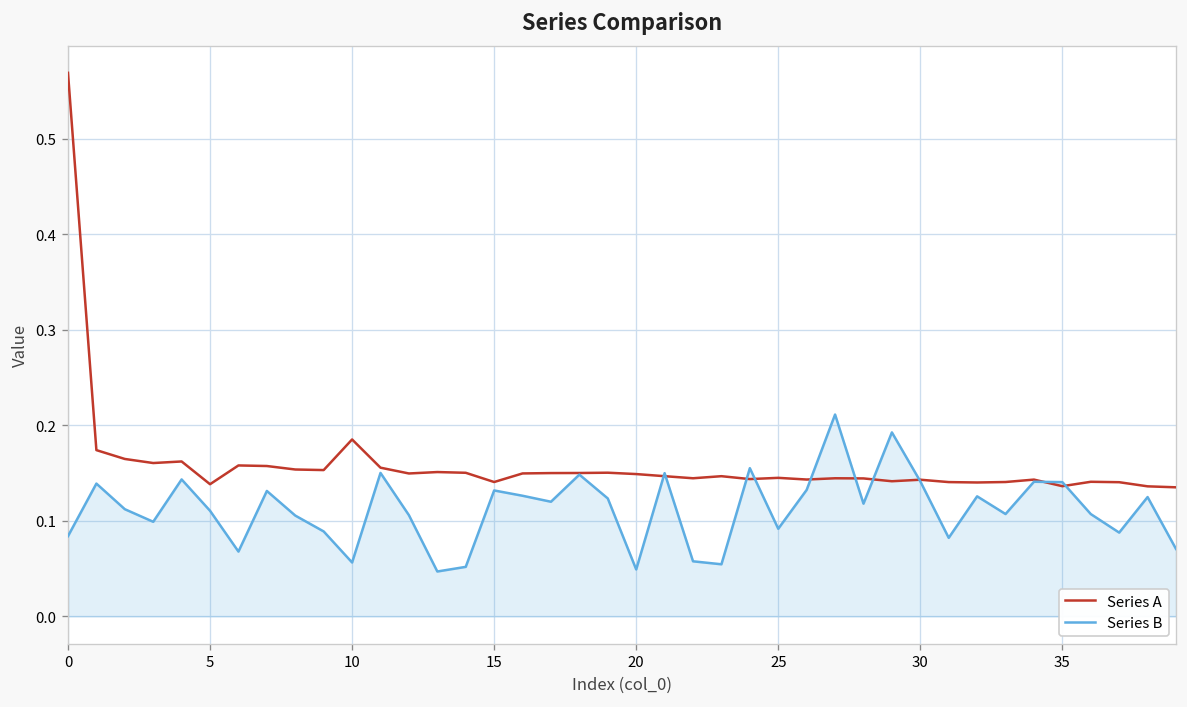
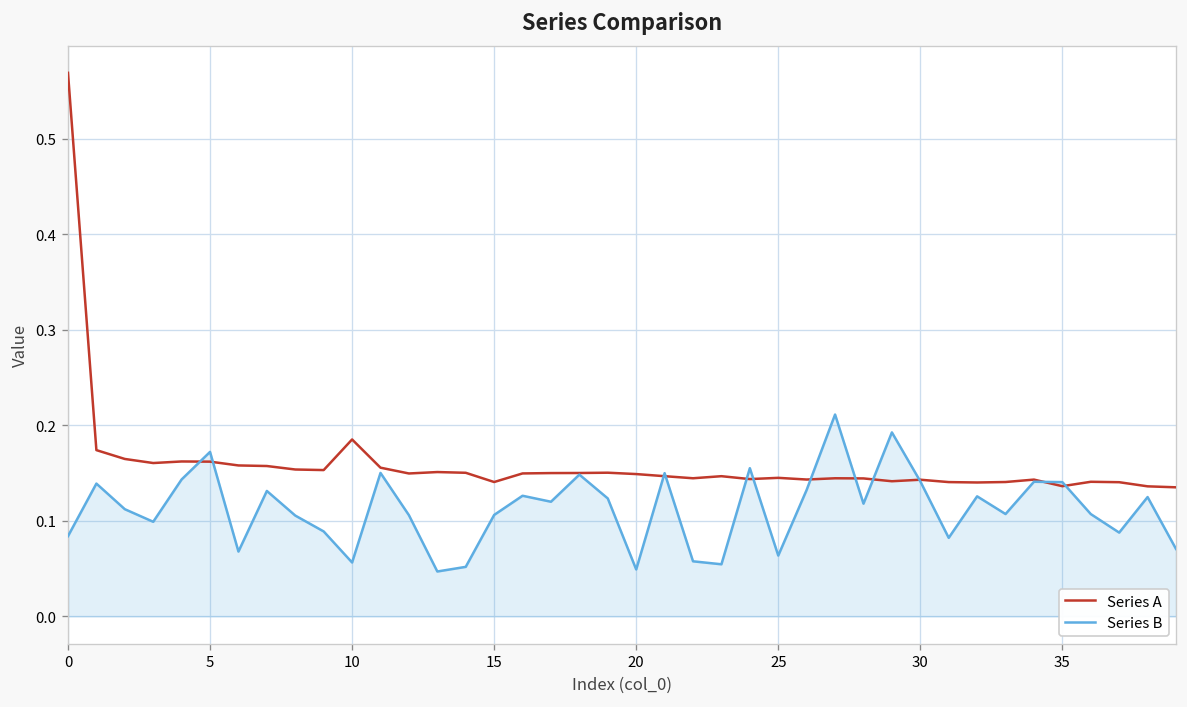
  {
    "Series A": {
      "0": 0.57,
-     "5": 0.14,
+     "5": 0.16,
      "10": 0.19,
      "15": 0.14,
      "20": 0.15,
      "25": 0.14,
      "35": 0.14
    },
    "Series B": {
      "0": 0.08,
-     "5": 0.11,
+     "5": 0.17,
      "10": 0.06,
-     "15": 0.13,
+     "15": 0.11,
      "20": 0.05,
-     "25": 0.09,
+     "25": 0.06,
      "35": 0.14
    }
  }
